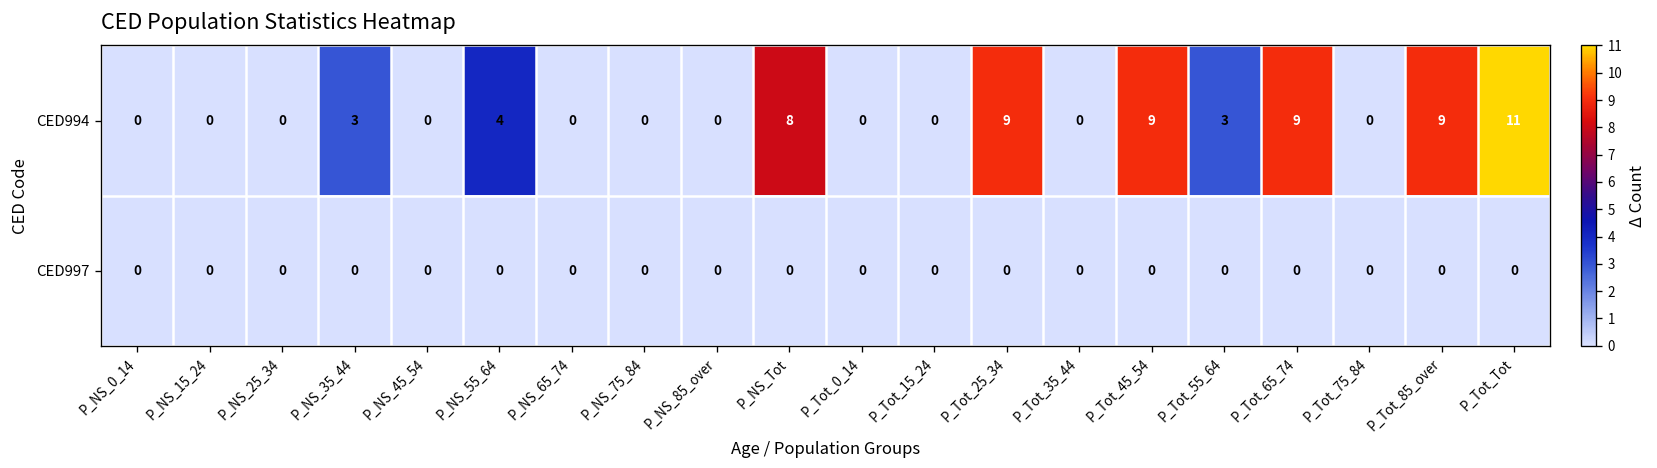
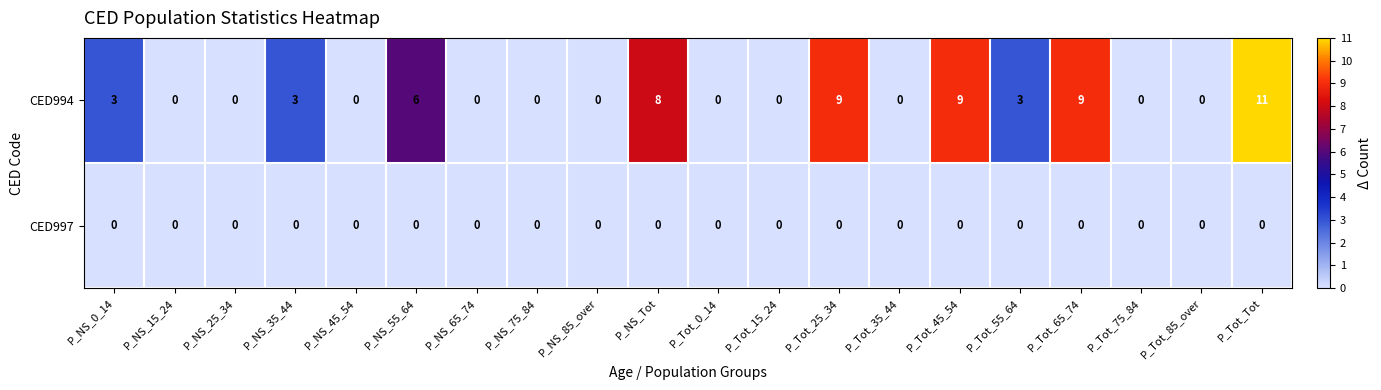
  {
    "CED994": {
-     "P_NS_0_14": 0,
+     "P_NS_0_14": 3,
      "P_NS_15_24": 0,
      "P_NS_25_34": 0,
      "P_NS_35_44": 3,
      "P_NS_45_54": 0,
-     "P_NS_55_64": 4,
+     "P_NS_55_64": 6,
      "P_NS_65_74": 0,
      "P_NS_75_84": 0,
      "P_NS_85_over": 0,
      "P_NS_Tot": 8,
      "P_Tot_0_14": 0,
      "P_Tot_15_24": 0,
      "P_Tot_25_34": 9,
      "P_Tot_35_44": 0,
      "P_Tot_45_54": 9,
      "P_Tot_55_64": 3,
      "P_Tot_65_74": 9,
      "P_Tot_75_84": 0,
-     "P_Tot_85_over": 9,
+     "P_Tot_85_over": 0,
      "P_Tot_Tot": 11
    },
    "CED997": {
      "P_NS_0_14": 0,
      "P_NS_15_24": 0,
      "P_NS_25_34": 0,
      "P_NS_35_44": 0,
      "P_NS_45_54": 0,
      "P_NS_55_64": 0,
      "P_NS_65_74": 0,
      "P_NS_75_84": 0,
      "P_NS_85_over": 0,
      "P_NS_Tot": 0,
      "P_Tot_0_14": 0,
      "P_Tot_15_24": 0,
      "P_Tot_25_34": 0,
      "P_Tot_35_44": 0,
      "P_Tot_45_54": 0,
      "P_Tot_55_64": 0,
      "P_Tot_65_74": 0,
      "P_Tot_75_84": 0,
      "P_Tot_85_over": 0,
      "P_Tot_Tot": 0
    }
  }
